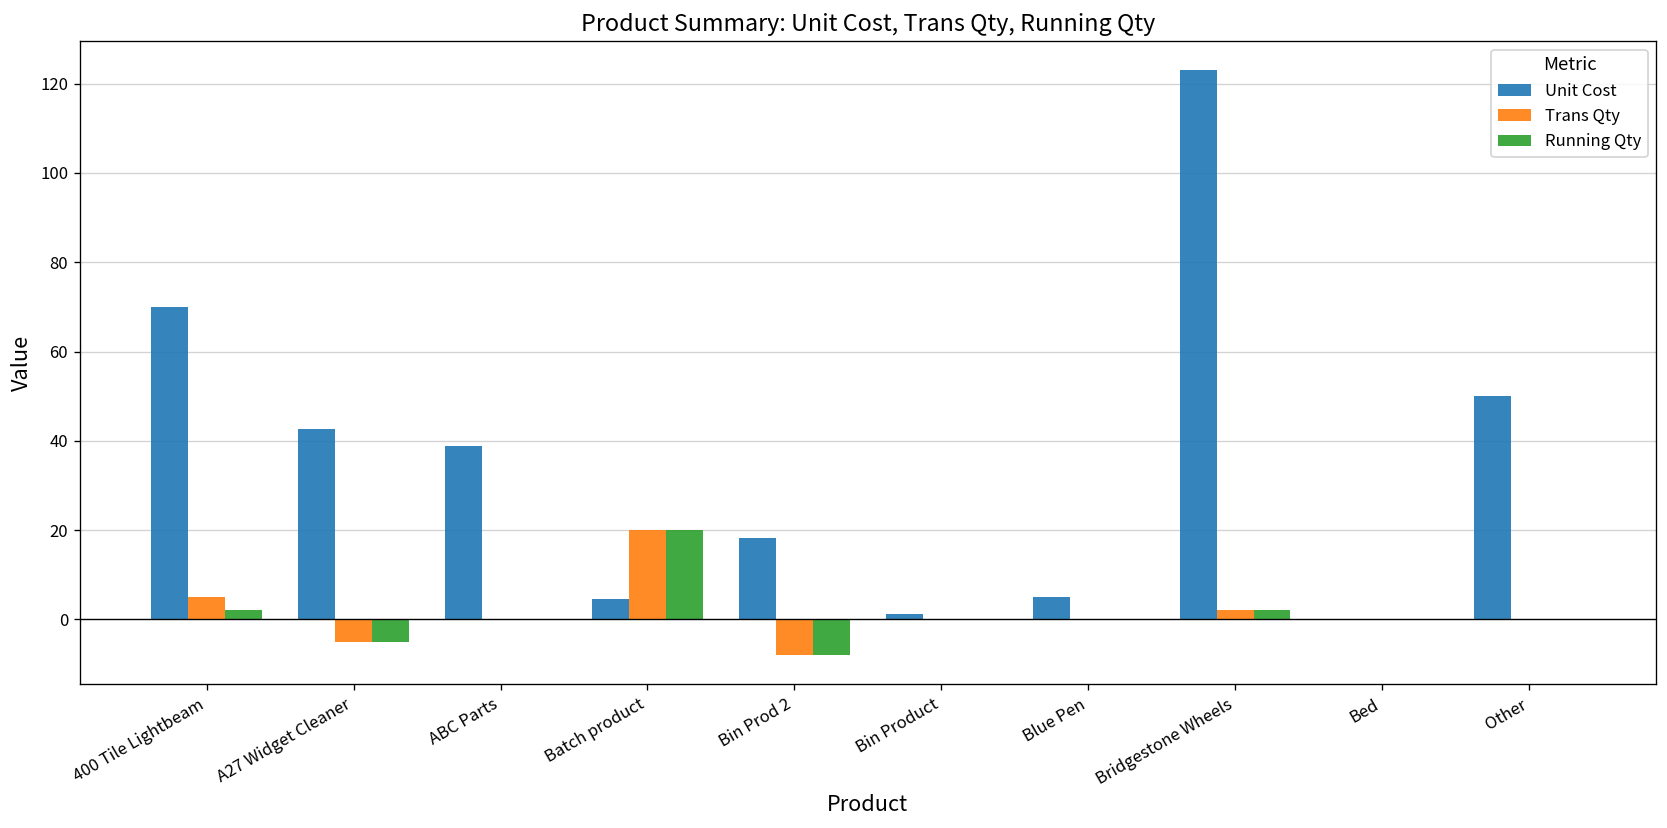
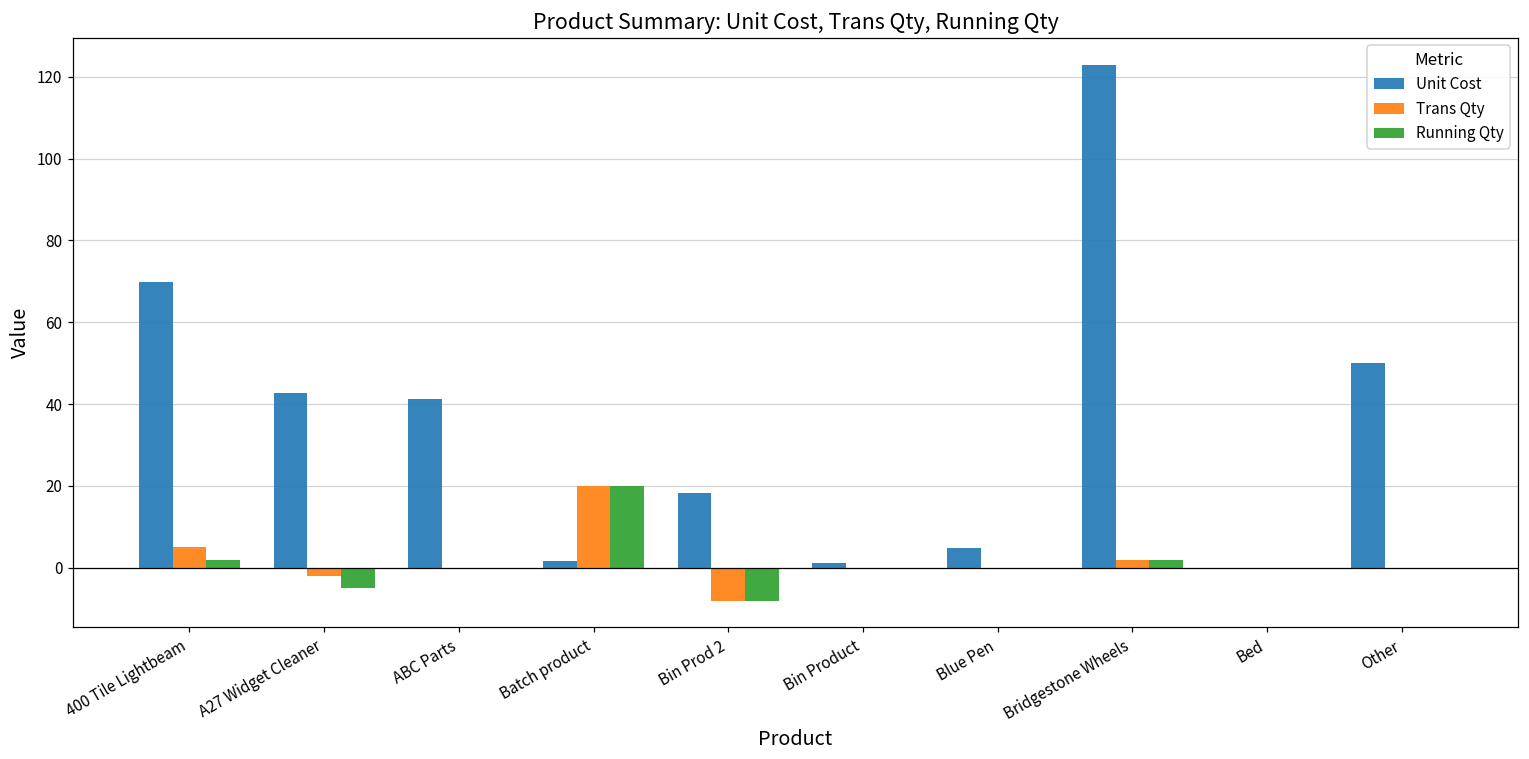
  {
    "Unit Cost": {
      "400 Tile Lightbeam": 70,
      "A27 Widget Cleaner": 43,
-     "ABC Parts": 39,
-     "Batch product": 5,
+     "ABC Parts": 41,
+     "Batch product": 2,
      "Bin Prod 2": 18,
      "Bin Product": 1,
      "Blue Pen": 5,
      "Bridgestone Wheels": 123,
      "Bed": 0,
      "Other": 50
    },
    "Trans Qty": {
      "400 Tile Lightbeam": 5,
-     "A27 Widget Cleaner": -5,
+     "A27 Widget Cleaner": -2,
      "ABC Parts": 0,
      "Batch product": 20,
      "Bin Prod 2": -8,
      "Bin Product": 0,
      "Blue Pen": 0,
      "Bridgestone Wheels": 2,
      "Bed": 0,
      "Other": 0
    },
    "Running Qty": {
      "400 Tile Lightbeam": 2,
      "A27 Widget Cleaner": -5,
      "ABC Parts": 0,
      "Batch product": 20,
      "Bin Prod 2": -8,
      "Bin Product": 0,
      "Blue Pen": 0,
      "Bridgestone Wheels": 2,
      "Bed": 0,
      "Other": 0
    }
  }
